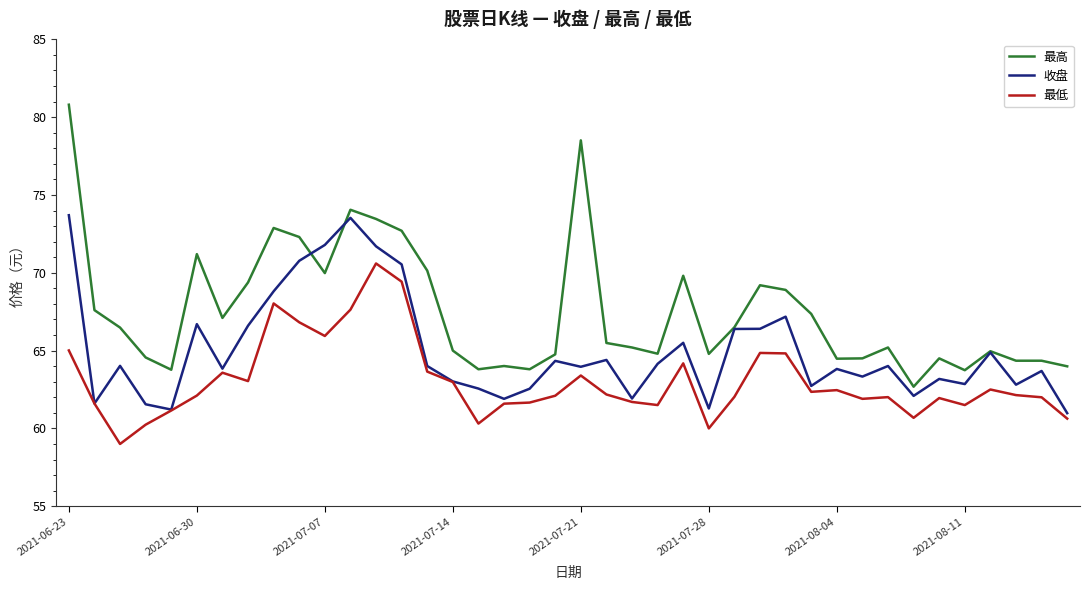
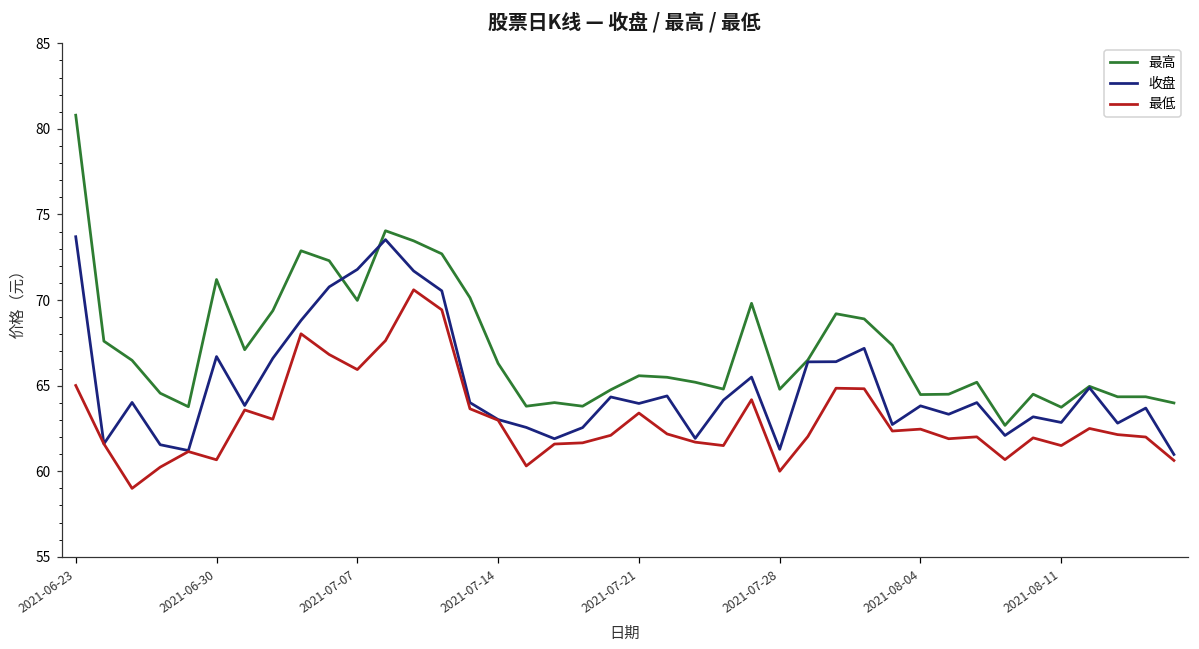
  {
    "最高": {
      "2021-06-23": 80.8,
      "2021-06-30": 71.2,
      "2021-07-07": 70.0,
-     "2021-07-14": 65.0,
-     "2021-07-21": 78.5,
+     "2021-07-14": 66.3,
+     "2021-07-21": 65.6,
      "2021-07-28": 64.8,
      "2021-08-04": 64.5,
      "2021-08-11": 63.7
    },
    "收盘": {
      "2021-06-23": 73.7,
      "2021-06-30": 66.7,
      "2021-07-07": 71.8,
      "2021-07-21": 64.0,
      "2021-07-28": 61.3,
      "2021-08-04": 63.8,
      "2021-08-11": 62.9
    },
    "最低": {
      "2021-06-23": 65.0,
-     "2021-06-30": 62.1,
+     "2021-06-30": 60.7,
      "2021-07-07": 65.9,
      "2021-07-21": 63.4,
      "2021-07-28": 60.0,
      "2021-08-04": 62.5,
      "2021-08-11": 61.5
    }
  }
